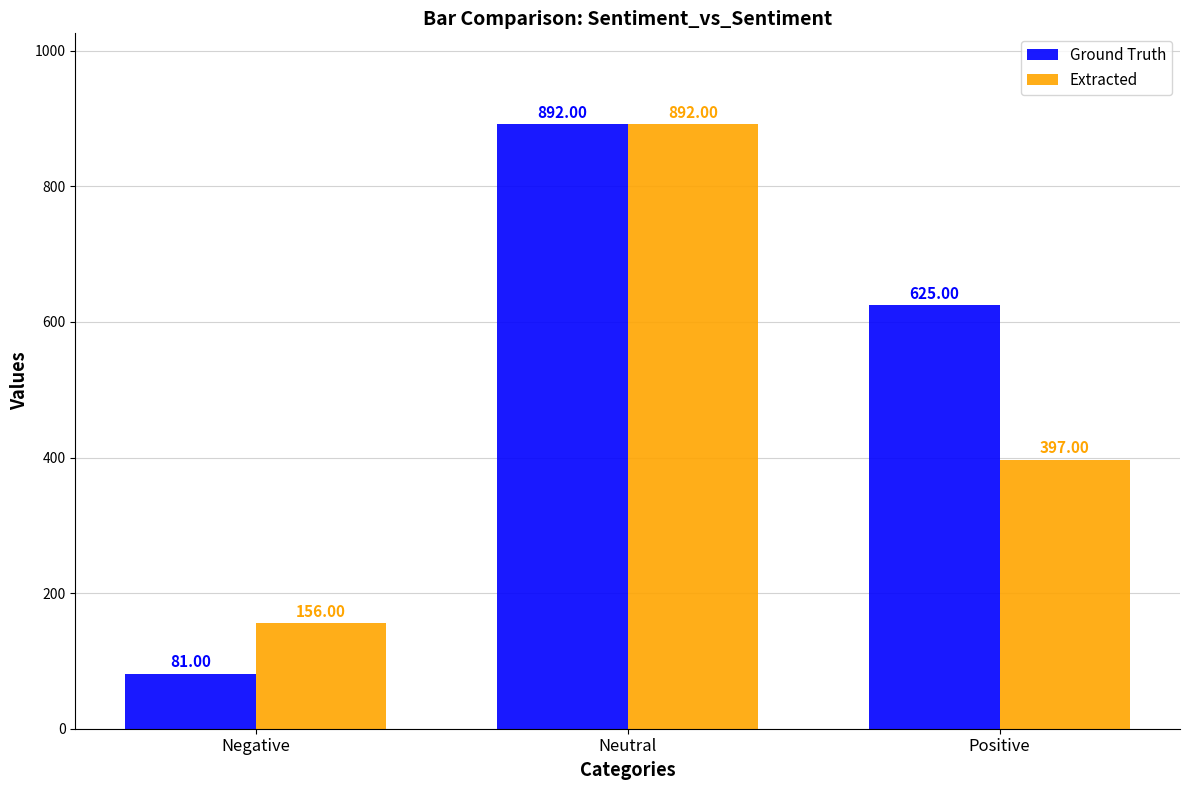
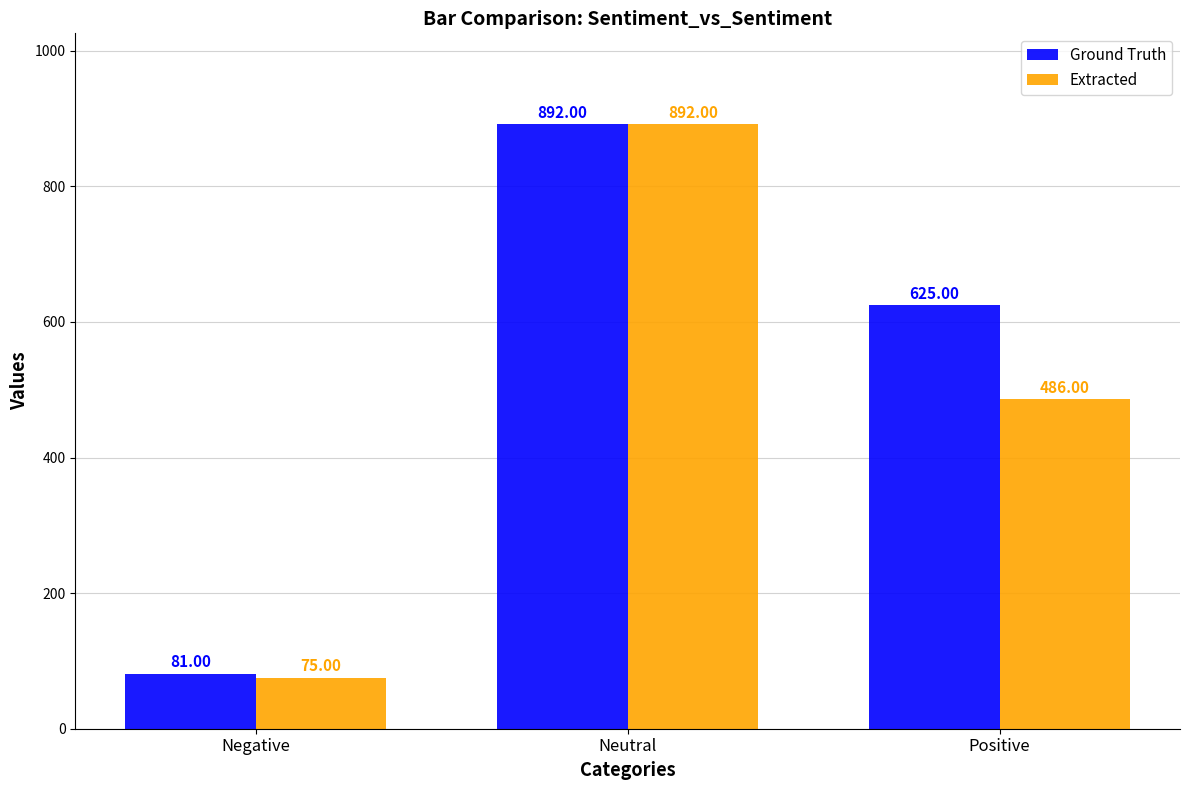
  {
    "Ground Truth": {
      "Negative": 81.00,
      "Neutral": 892.00,
      "Positive": 625.00
    },
    "Extracted": {
-     "Negative": 156.00,
+     "Negative": 75.00,
      "Neutral": 892.00,
-     "Positive": 397.00
+     "Positive": 486.00
    }
  }
